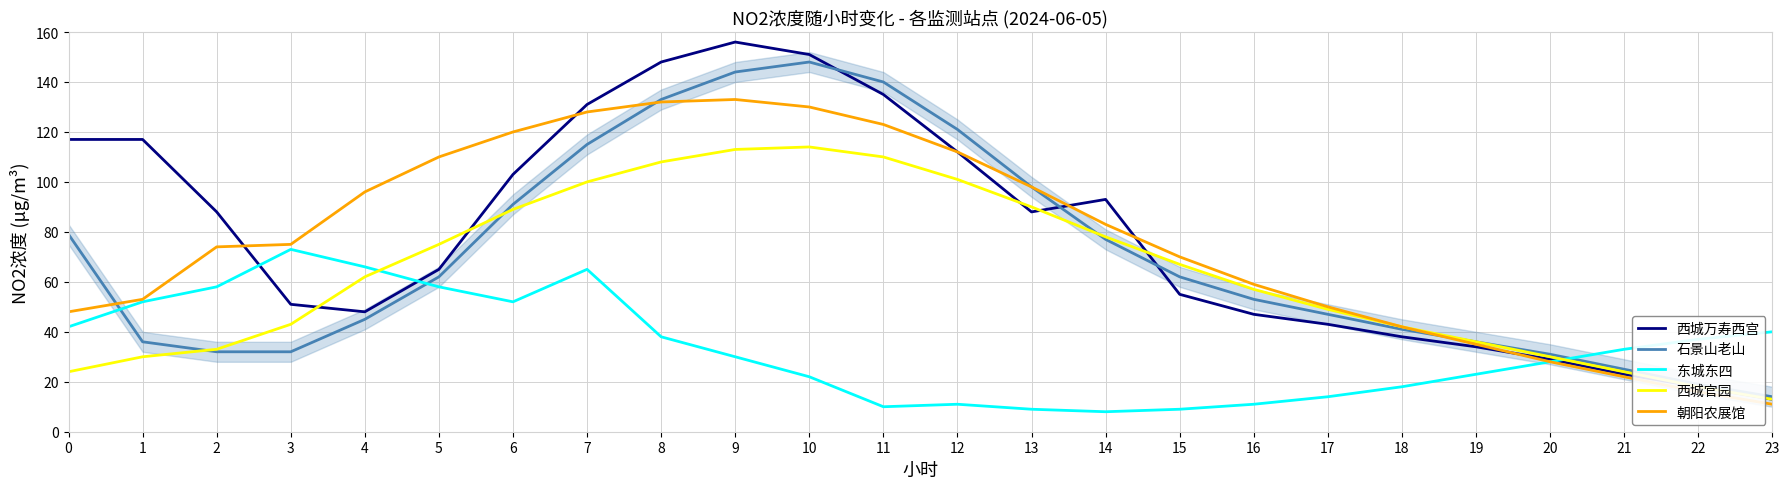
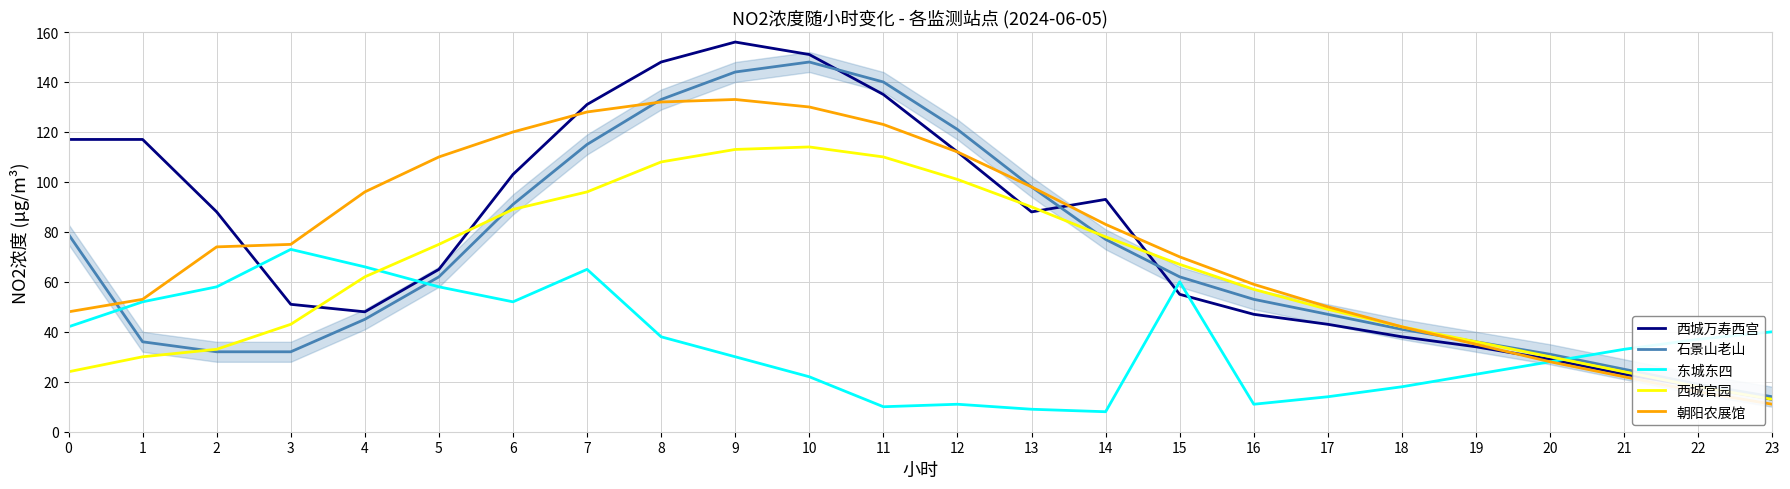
  {
    "西城万寿西宫": {
      "0": 117,
      "1": 117,
      "2": 88,
      "3": 51,
      "6": 103,
      "7": 131,
      "8": 148,
      "9": 156,
      "11": 135,
      "13": 88,
      "14": 93,
      "15": 55,
      "16": 47,
      "17": 43,
      "18": 38
    },
    "东城东四": {
      "0": 42,
      "2": 58,
      "3": 73,
      "4": 66,
      "5": 58,
      "6": 52,
      "7": 65,
      "8": 38,
      "9": 30,
      "10": 22,
      "11": 10,
      "12": 11,
      "13": 9,
      "14": 8,
-     "15": 9,
+     "15": 60,
      "16": 11,
      "17": 14,
      "18": 18,
      "19": 23,
      "21": 33,
      "23": 40
    },
    "西城官园": {
      "0": 24,
      "1": 30,
      "3": 43,
      "4": 62,
      "5": 75,
      "6": 89,
-     "7": 100,
+     "7": 96,
      "8": 108,
      "9": 113,
      "10": 114,
      "11": 110,
      "12": 101,
      "13": 90
    },
    "朝阳农展馆": {
      "0": 48,
      "2": 74,
      "3": 75,
      "4": 96,
      "5": 110,
      "6": 120,
      "7": 128,
      "9": 133,
      "10": 130,
      "11": 123,
      "14": 83,
      "15": 70,
      "16": 59,
      "23": 11
    }
  }
